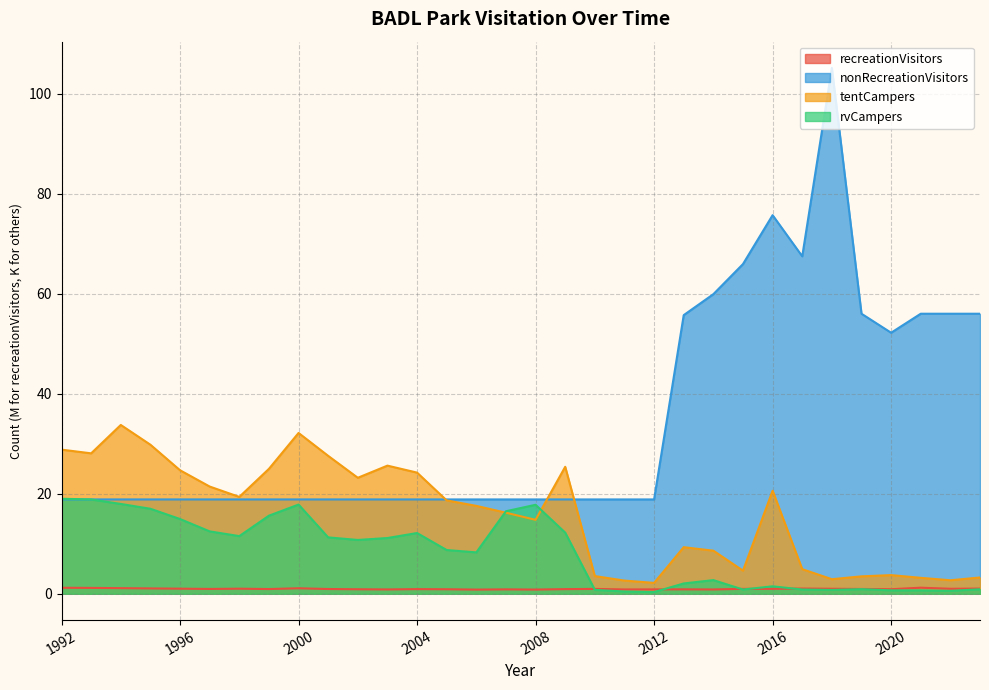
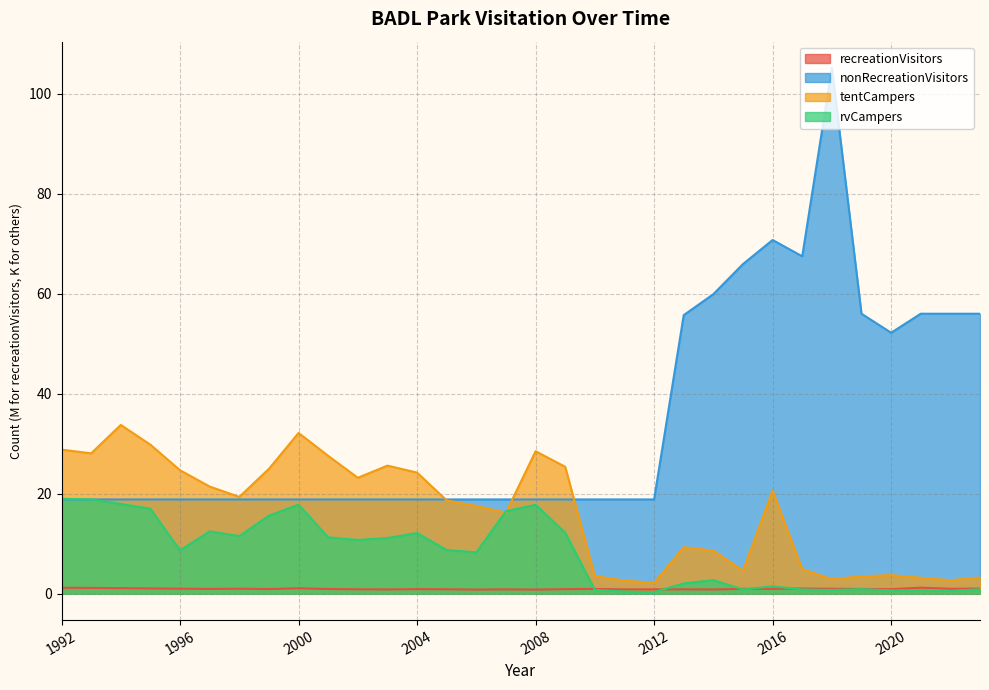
  {
    "recreationVisitors": {
      "1992": 1,
      "1996": 1,
      "2000": 1,
      "2004": 1,
      "2008": 1,
      "2012": 1
    },
    "nonRecreationVisitors": {
      "1996": 19,
      "2000": 19,
      "2004": 19,
      "2008": 19,
      "2012": 19,
-     "2016": 76,
+     "2016": 71,
      "2020": 52
    },
    "tentCampers": {
      "1992": 29,
      "1996": 25,
      "2000": 32,
      "2004": 24,
-     "2008": 15,
+     "2008": 28,
      "2012": 2,
      "2016": 21,
      "2020": 4
    },
    "rvCampers": {
-     "1996": 15,
+     "1996": 9,
      "2000": 18,
      "2004": 12,
      "2008": 18,
      "2012": 0
    }
  }
